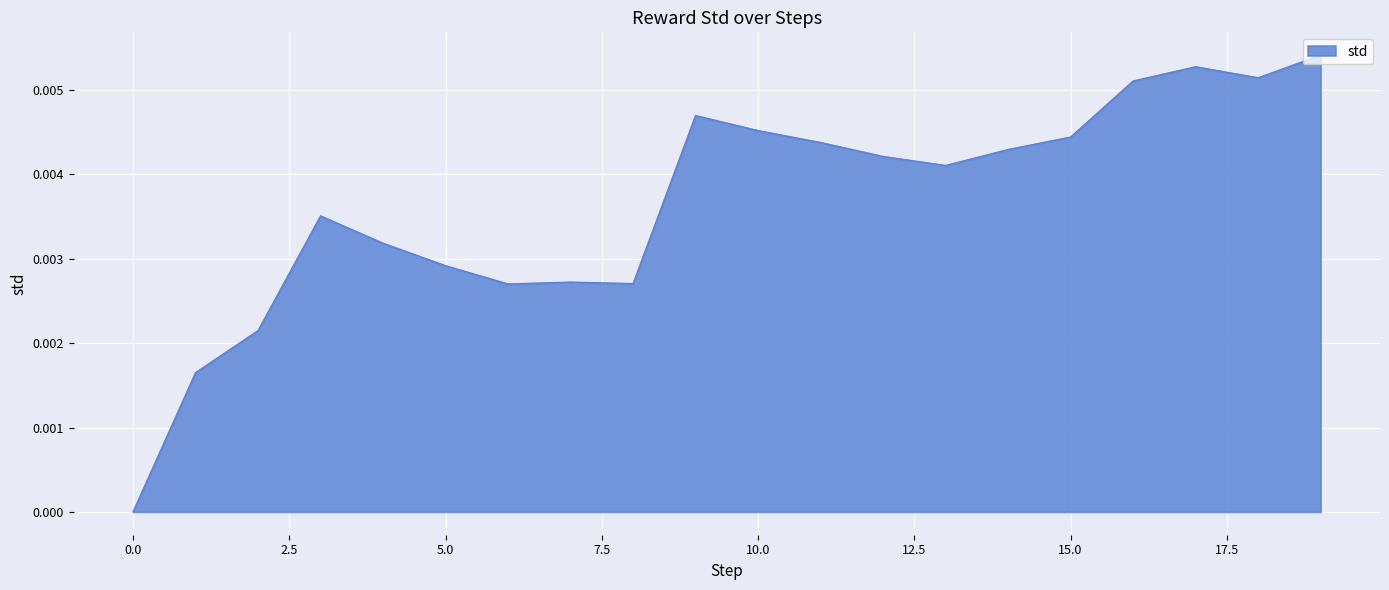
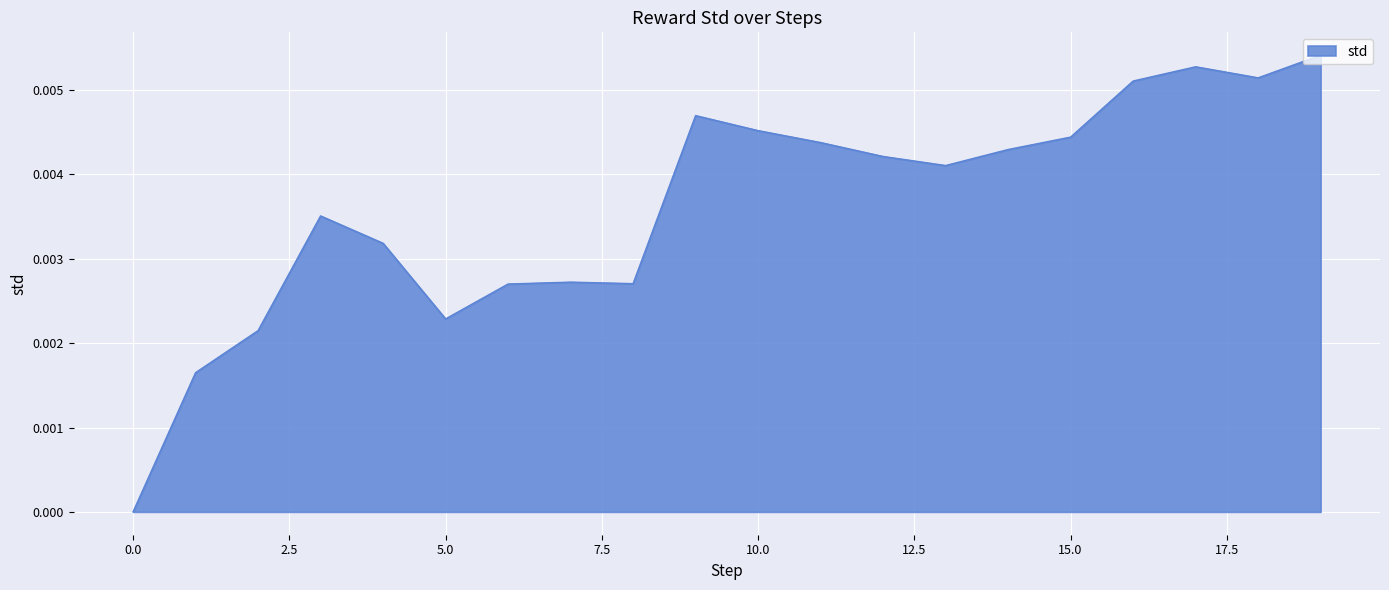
  {
    "0.0": 0.0000,
-   "5.0": 0.0029,
+   "5.0": 0.0023,
    "10.0": 0.0045,
    "15.0": 0.0044
  }
